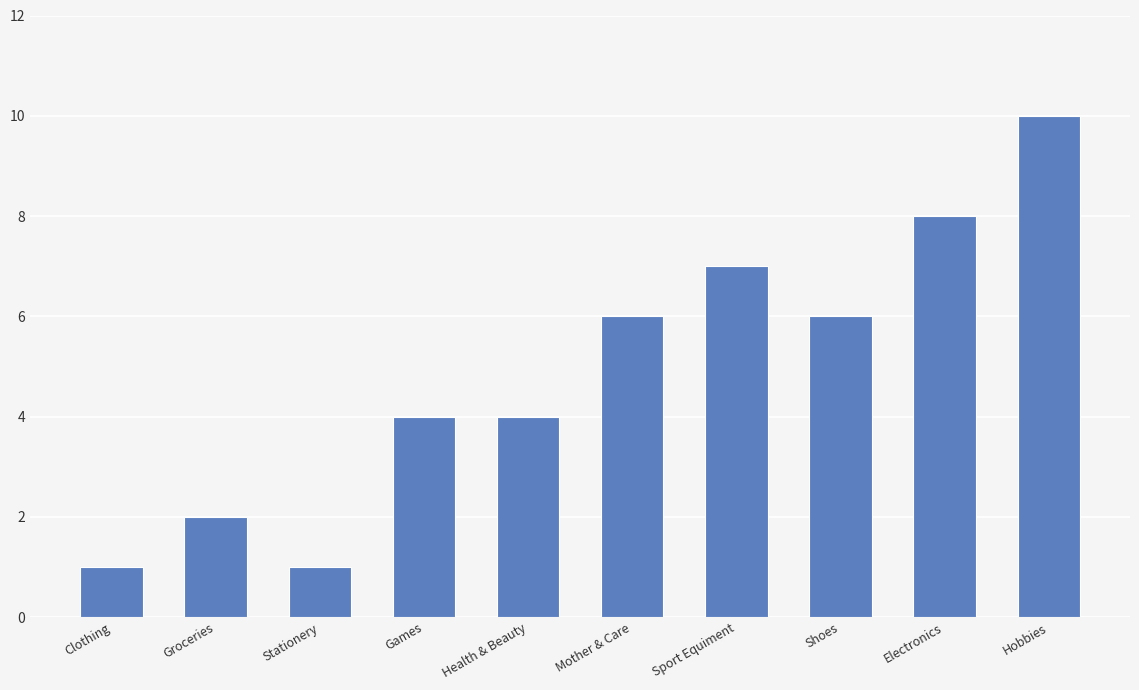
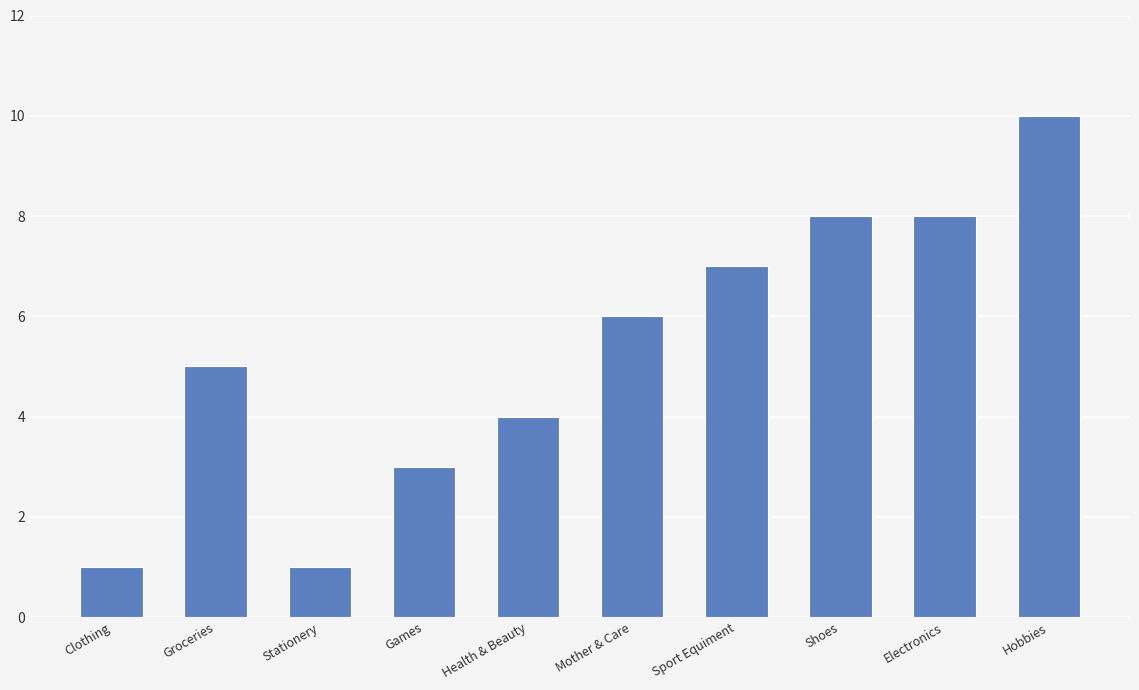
  {
    "Clothing": 1,
-   "Groceries": 2,
+   "Groceries": 5,
    "Stationery": 1,
-   "Games": 4,
+   "Games": 3,
    "Health & Beauty": 4,
    "Mother & Care": 6,
    "Sport Equiment": 7,
-   "Shoes": 6,
+   "Shoes": 8,
    "Electronics": 8,
    "Hobbies": 10
  }
